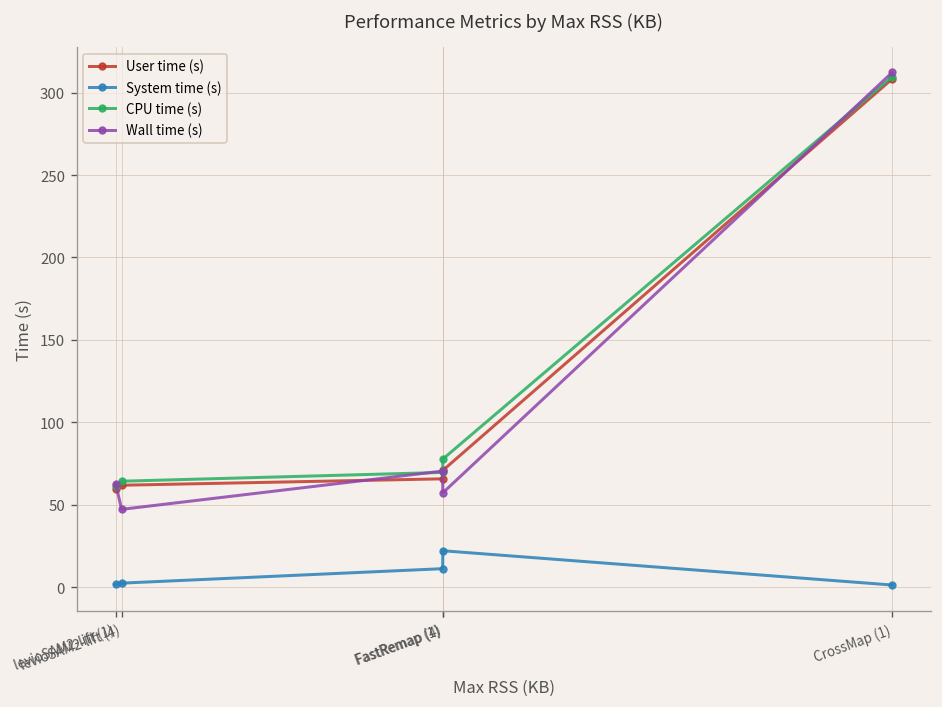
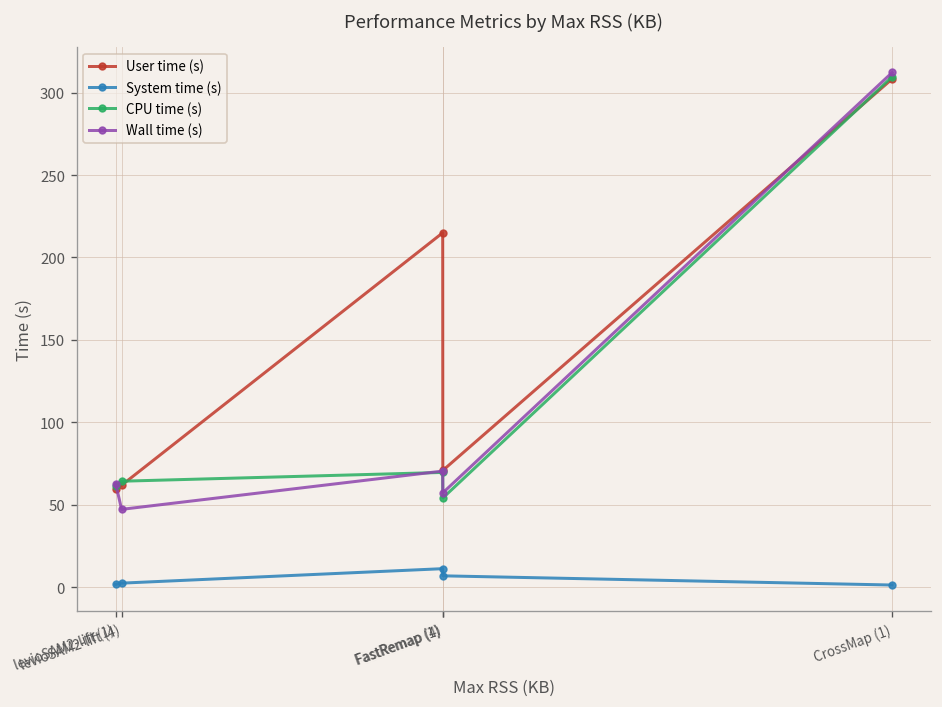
  {
    "User time (s)": {
      "levioSAM2-lift (4)": 62,
-     "FastRemap (1)": 66
+     "FastRemap (1)": 215
    },
    "System time (s)": {
      "levioSAM2-lift (1)": 2,
      "levioSAM2-lift (4)": 2,
      "FastRemap (1)": 11,
-     "FastRemap (4)": 22,
+     "FastRemap (4)": 7,
      "CrossMap (1)": 1
    },
    "CPU time (s)": {
      "levioSAM2-lift (4)": 64,
-     "FastRemap (4)": 78
+     "FastRemap (4)": 54
    },
    "Wall time (s)": {
      "levioSAM2-lift (4)": 47,
      "FastRemap (4)": 57,
      "CrossMap (1)": 312
    }
  }
